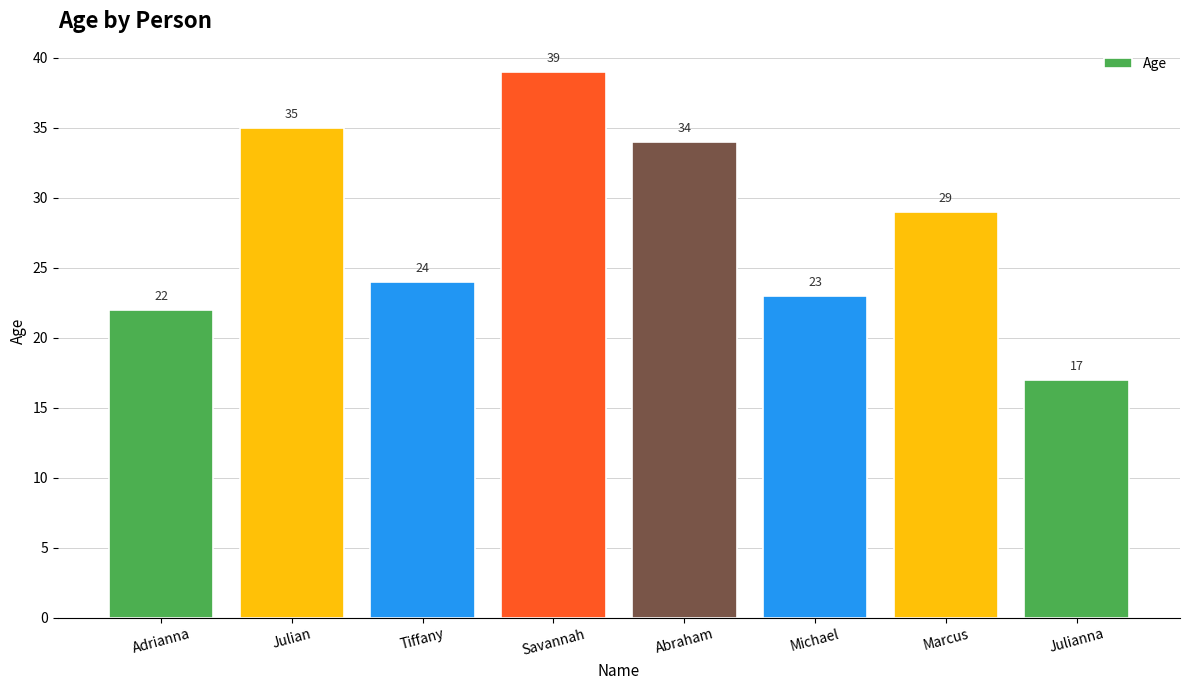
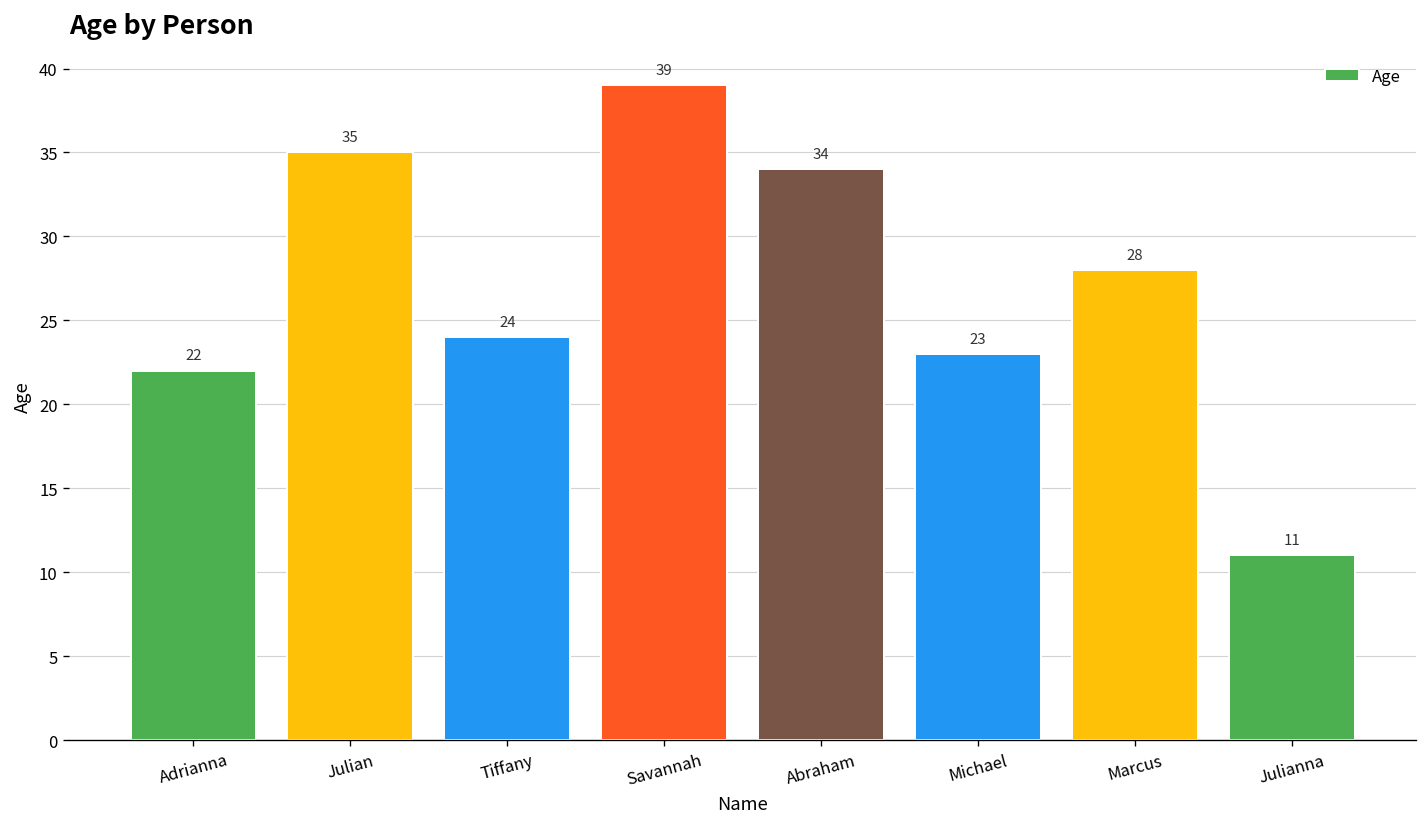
  {
    "Adrianna": 22,
    "Julian": 35,
    "Tiffany": 24,
    "Savannah": 39,
    "Abraham": 34,
    "Michael": 23,
-   "Marcus": 29,
-   "Julianna": 17
+   "Marcus": 28,
+   "Julianna": 11
  }
